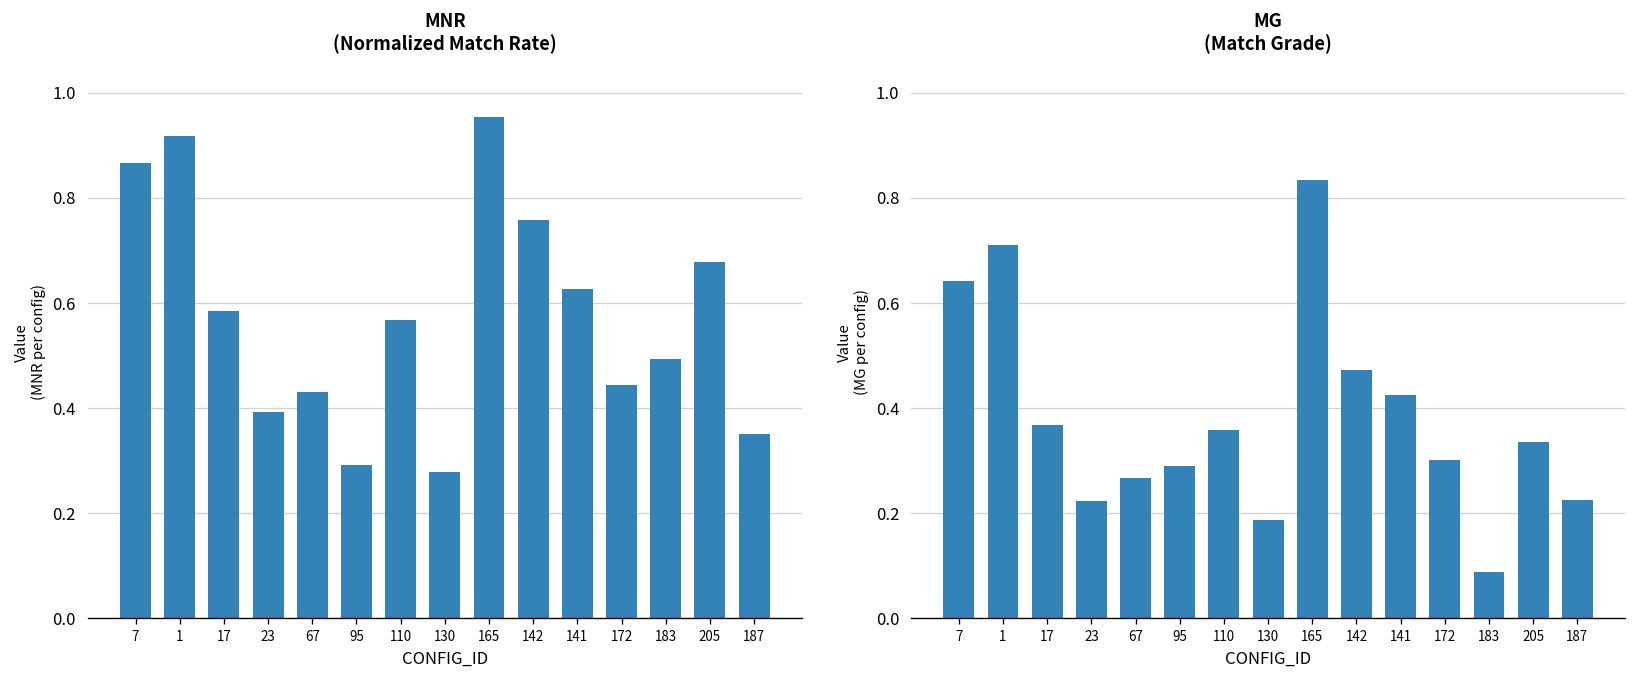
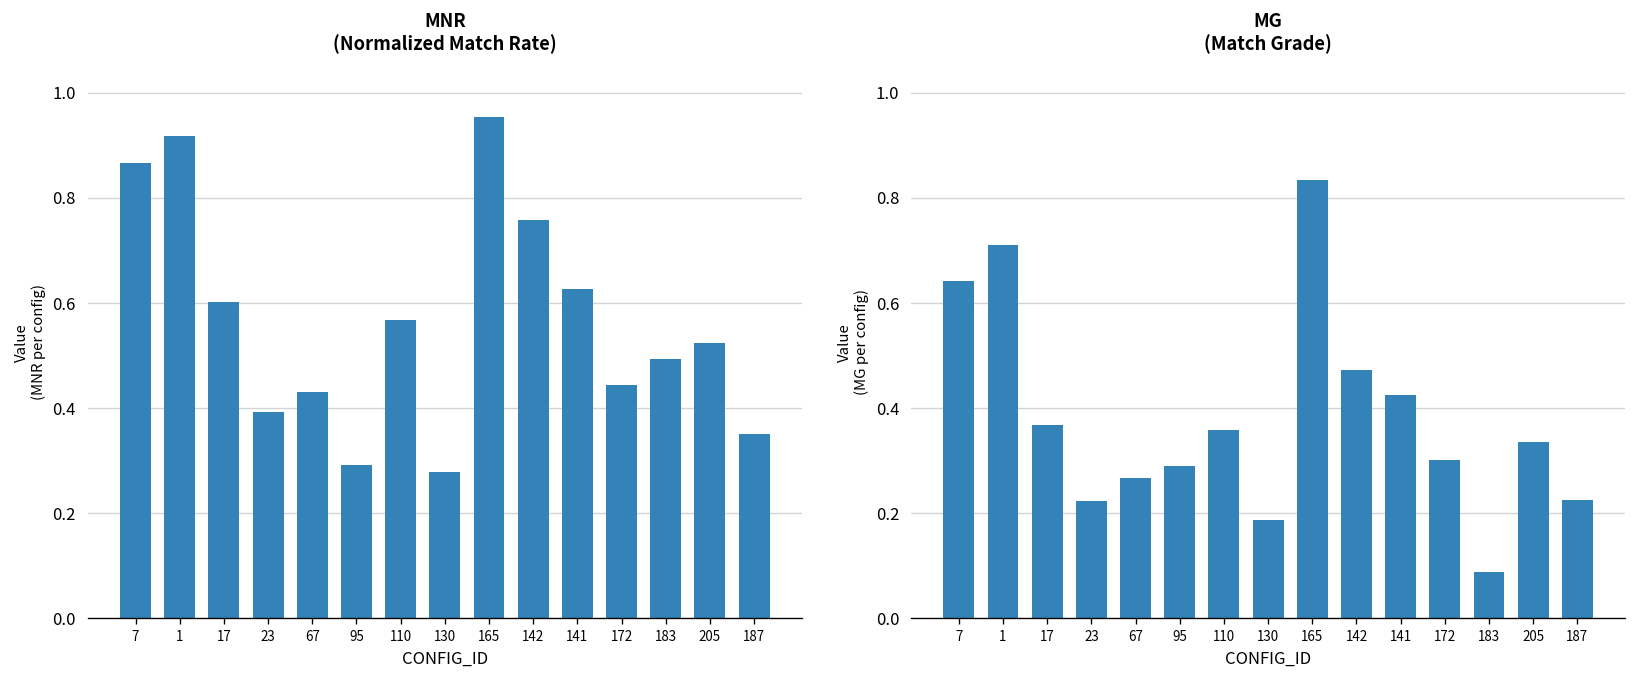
  {
    "MNR (Normalized Match Rate)": {
      "7": 0.87,
      "1": 0.92,
-     "17": 0.58,
+     "17": 0.60,
      "23": 0.39,
      "67": 0.43,
      "95": 0.29,
      "110": 0.57,
      "130": 0.28,
      "165": 0.95,
      "142": 0.76,
      "141": 0.63,
      "172": 0.44,
      "183": 0.49,
-     "205": 0.68,
+     "205": 0.52,
      "187": 0.35
    },
    "MG (Match Grade)": {
      "7": 0.64,
      "1": 0.71,
      "17": 0.37,
      "23": 0.22,
      "67": 0.27,
      "95": 0.29,
      "110": 0.36,
      "130": 0.19,
      "165": 0.83,
      "142": 0.47,
      "141": 0.43,
      "172": 0.30,
      "183": 0.09,
      "205": 0.34,
      "187": 0.22
    }
  }
